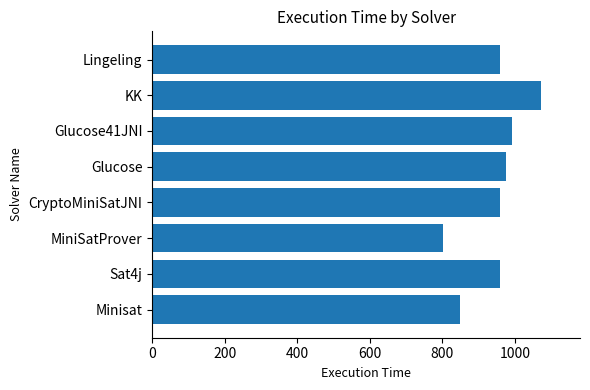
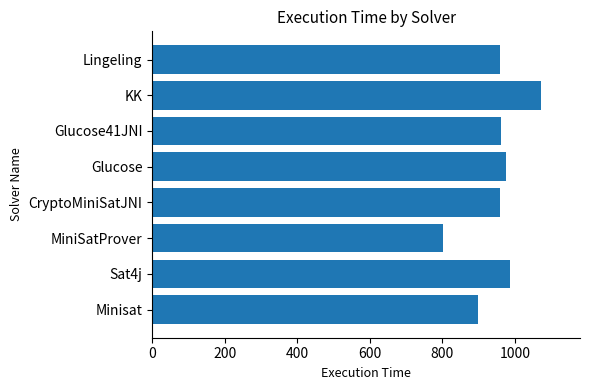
  {
    "Lingeling": 960,
    "KK": 1070,
-   "Glucose41JNI": 990,
+   "Glucose41JNI": 960,
    "Glucose": 970,
    "CryptoMiniSatJNI": 960,
    "MiniSatProver": 800,
-   "Sat4j": 960,
-   "Minisat": 850
+   "Sat4j": 990,
+   "Minisat": 900
  }
